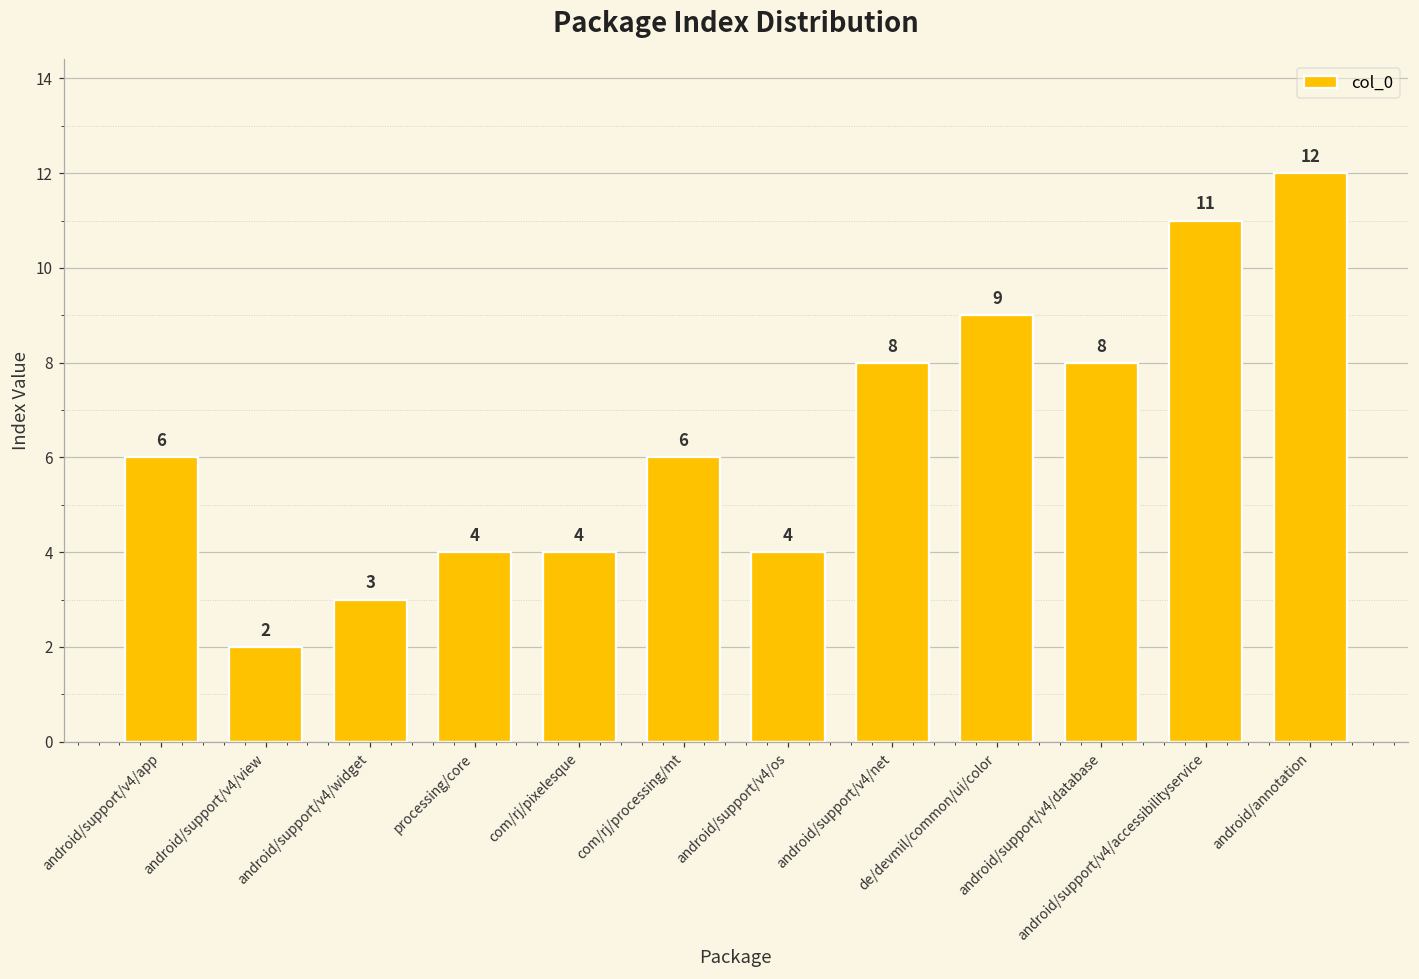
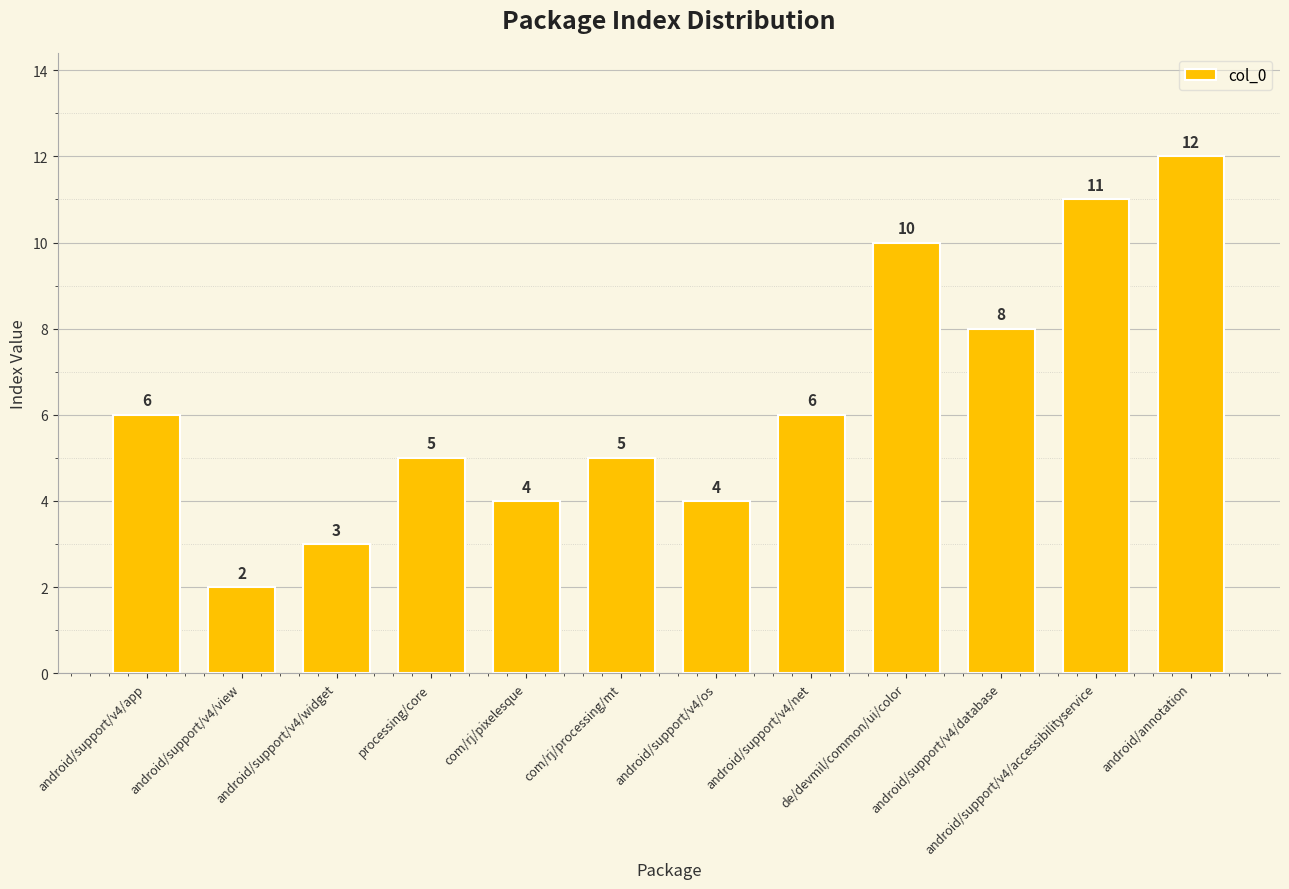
  {
    "android/support/v4/app": 6,
    "android/support/v4/view": 2,
    "android/support/v4/widget": 3,
-   "processing/core": 4,
+   "processing/core": 5,
    "com/rj/pixelesque": 4,
-   "com/rj/processing/mt": 6,
+   "com/rj/processing/mt": 5,
    "android/support/v4/os": 4,
-   "android/support/v4/net": 8,
-   "de/devmil/common/ui/color": 9,
+   "android/support/v4/net": 6,
+   "de/devmil/common/ui/color": 10,
    "android/support/v4/database": 8,
    "android/support/v4/accessibilityservice": 11,
    "android/annotation": 12
  }
